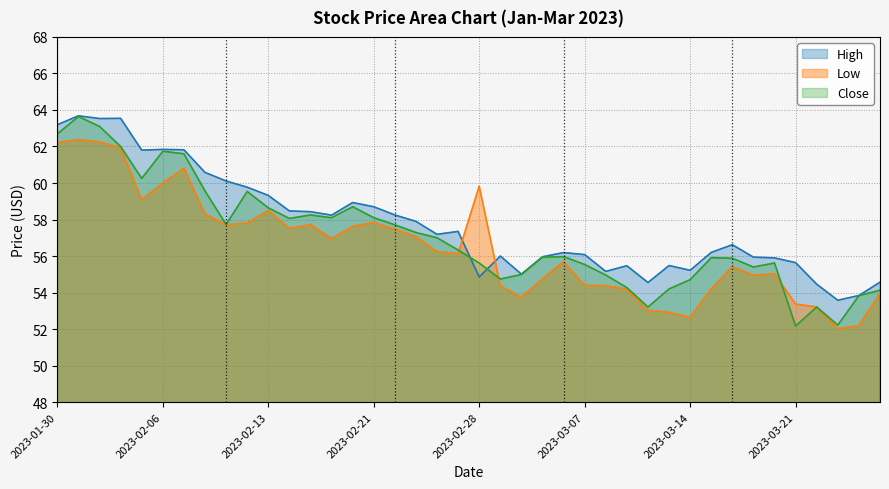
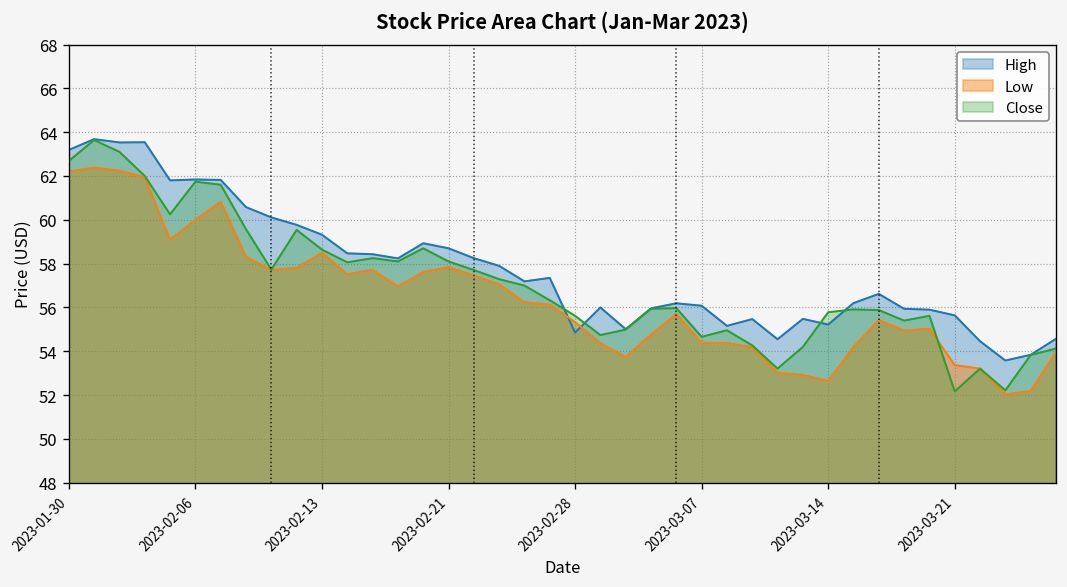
  {
    "High": {
      "2023-01-30": 63.2,
      "2023-02-13": 59.3,
      "2023-02-21": 58.7,
      "2023-02-28": 54.9,
      "2023-03-07": 56.1,
      "2023-03-14": 55.2,
      "2023-03-21": 55.6
    },
    "Low": {
      "2023-01-30": 62.2,
      "2023-02-06": 60.0,
      "2023-02-13": 58.5,
      "2023-02-21": 57.8,
-     "2023-02-28": 59.8,
+     "2023-02-28": 55.3,
      "2023-03-07": 54.4,
      "2023-03-14": 52.6,
      "2023-03-21": 53.4
    },
    "Close": {
      "2023-01-30": 62.7,
      "2023-02-13": 58.6,
      "2023-02-21": 58.1,
      "2023-02-28": 55.6,
-     "2023-03-07": 55.5,
-     "2023-03-14": 54.7,
+     "2023-03-07": 54.7,
+     "2023-03-14": 55.8,
      "2023-03-21": 52.2
    }
  }
